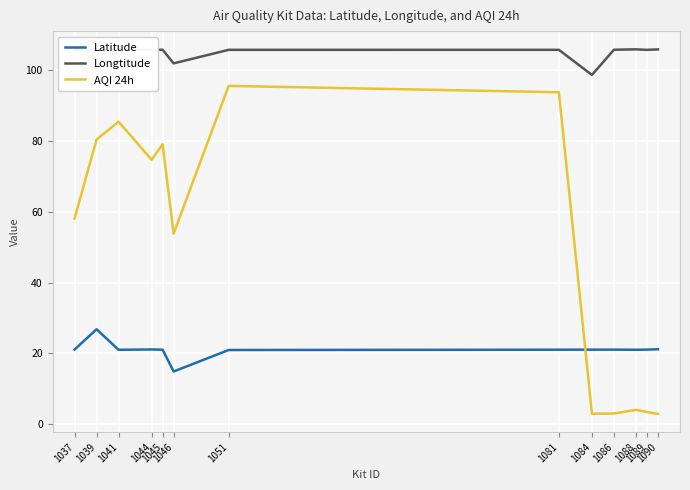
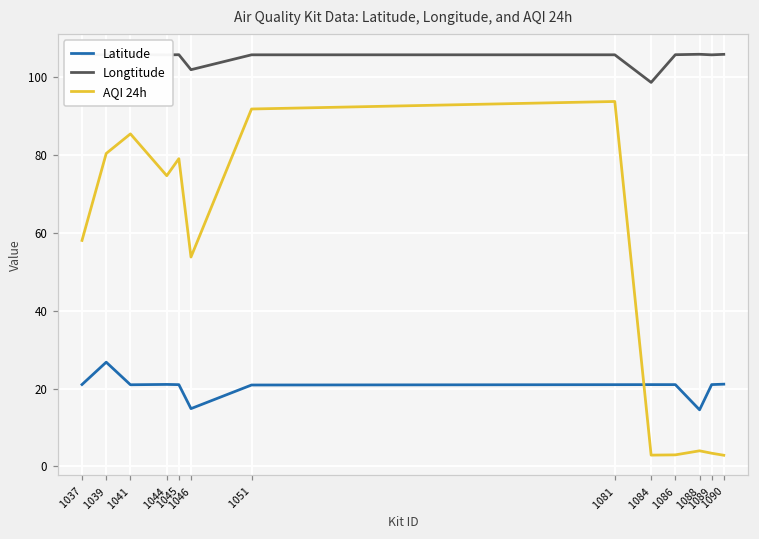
  {
    "Latitude": {
      "1037": 21,
      "1039": 27,
      "1041": 21,
      "1044": 21,
      "1045": 21,
      "1046": 15,
      "1051": 21,
      "1081": 21,
      "1084": 21,
      "1086": 21,
-     "1088": 21,
+     "1088": 15,
      "1089": 21,
      "1090": 21
    },
    "Longtitude": {
      "1045": 106,
      "1046": 102,
      "1051": 106,
      "1081": 106,
      "1084": 99,
      "1086": 106,
      "1088": 106,
      "1089": 106,
      "1090": 106
    },
    "AQI 24h": {
      "1037": 58,
      "1039": 80,
      "1041": 85,
      "1044": 75,
      "1045": 79,
      "1046": 54,
-     "1051": 96,
+     "1051": 92,
      "1081": 94,
      "1084": 3,
      "1086": 3,
      "1088": 4,
      "1089": 3,
      "1090": 3
    }
  }
